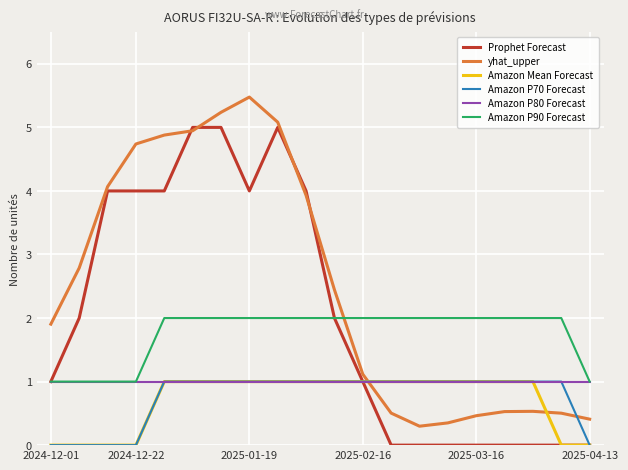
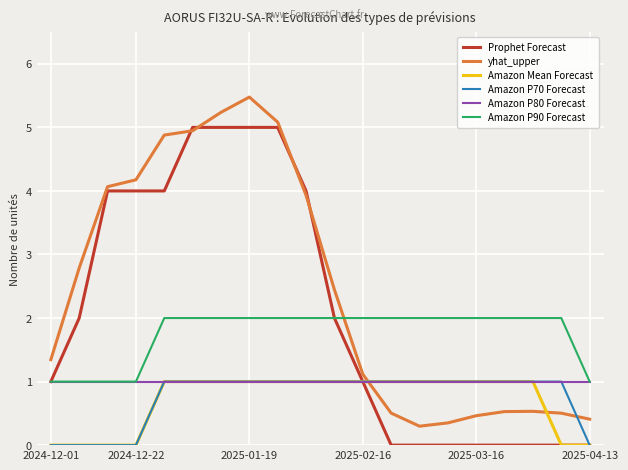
  {
    "Prophet Forecast": {
      "2024-12-22": 4,
-     "2025-01-19": 4,
+     "2025-01-19": 5,
      "2025-03-16": 0
    },
    "yhat_upper": {
-     "2024-12-01": 1.9,
-     "2024-12-22": 4.7,
+     "2024-12-01": 1.3,
+     "2024-12-22": 4.2,
      "2025-01-19": 5.5,
      "2025-02-16": 1.1,
      "2025-03-16": 0.5,
      "2025-04-13": 0.4
    },
    "Amazon P90 Forecast": {
      "2025-01-19": 2.0,
      "2025-02-16": 2.0,
      "2025-03-16": 2.0
    }
  }
